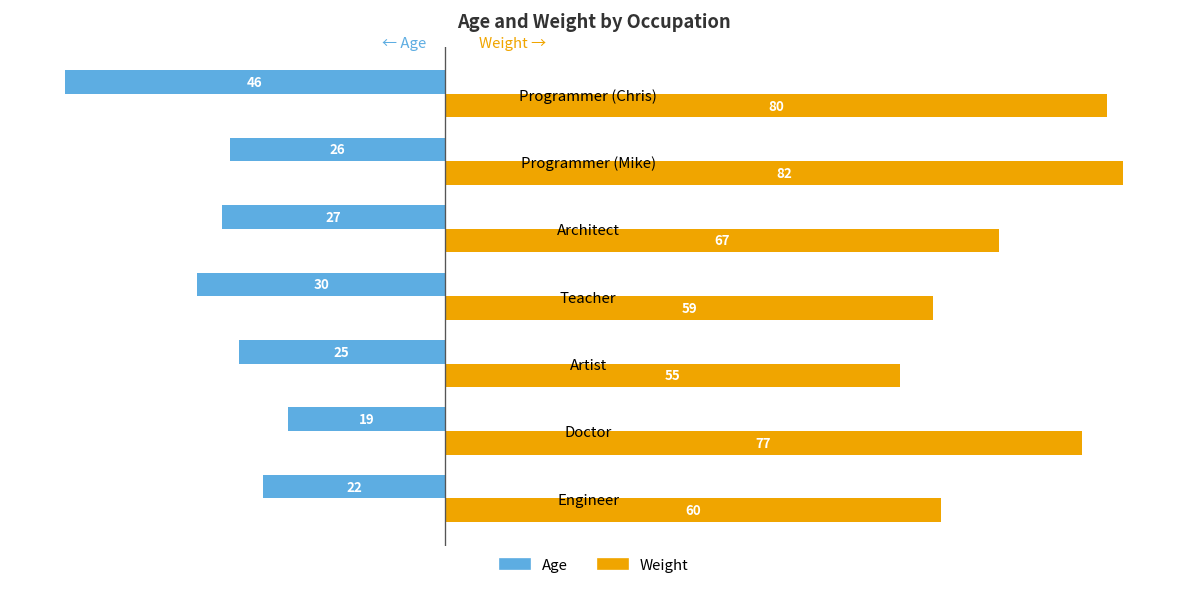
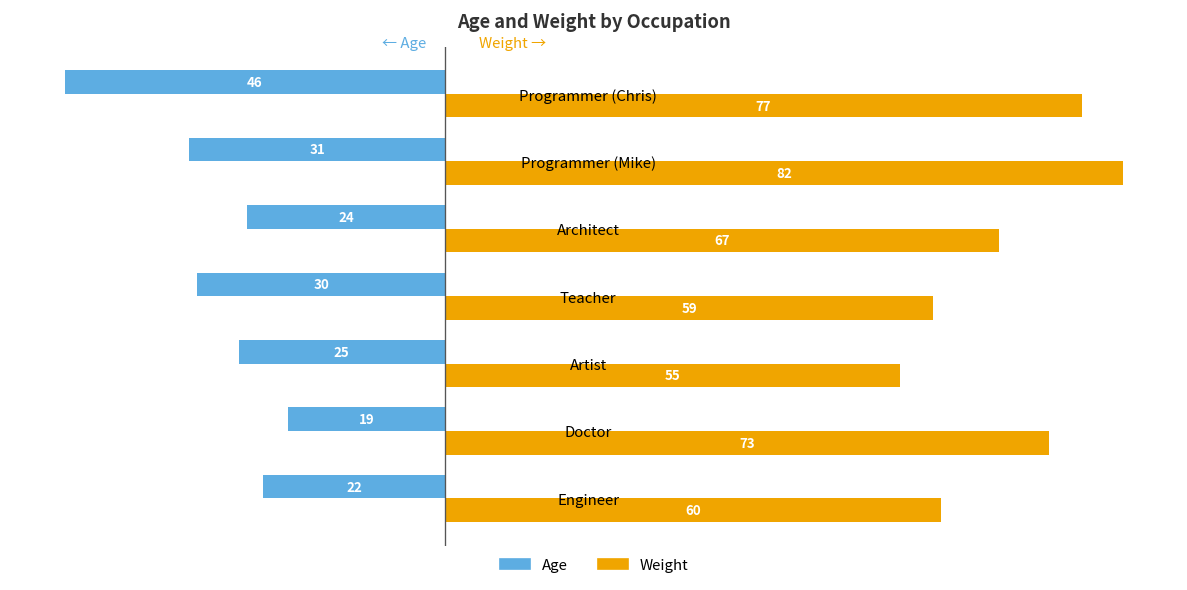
  {
    "Age": {
-     "Programmer (Mike)": 26,
-     "Architect": 27
+     "Programmer (Mike)": 31,
+     "Architect": 24
    },
    "Weight": {
-     "Programmer (Chris)": 80,
+     "Programmer (Chris)": 77,
      "Programmer (Mike)": 82,
      "Architect": 67,
      "Teacher": 59,
      "Artist": 55,
-     "Doctor": 77,
+     "Doctor": 73,
      "Engineer": 60
    }
  }
